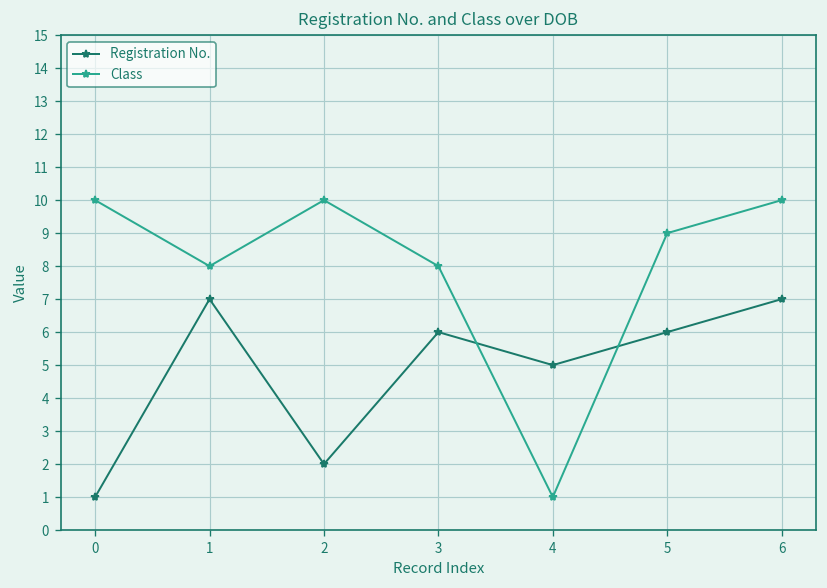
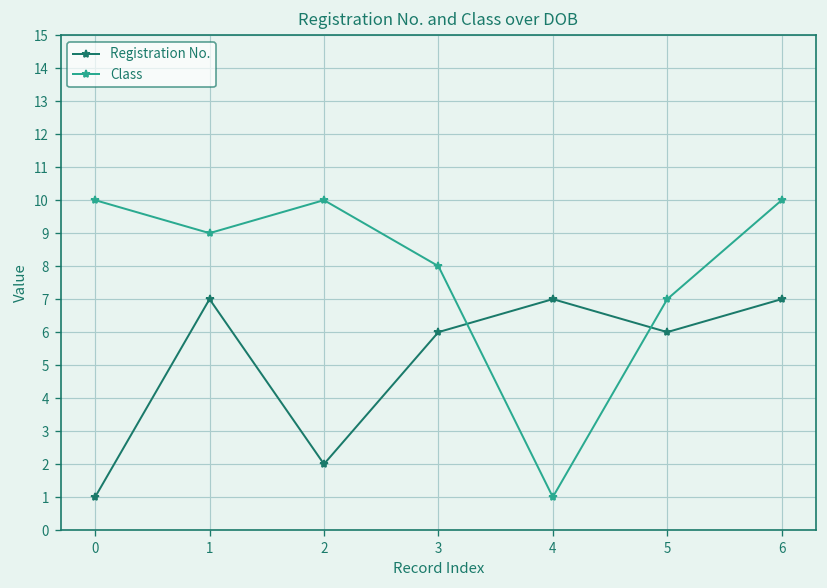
  {
    "Registration No.": {
      "0": 1,
      "1": 7,
      "2": 2,
      "3": 6,
-     "4": 5,
+     "4": 7,
      "5": 6,
      "6": 7
    },
    "Class": {
      "0": 10,
-     "1": 8,
+     "1": 9,
      "2": 10,
      "3": 8,
      "4": 1,
-     "5": 9,
+     "5": 7,
      "6": 10
    }
  }
